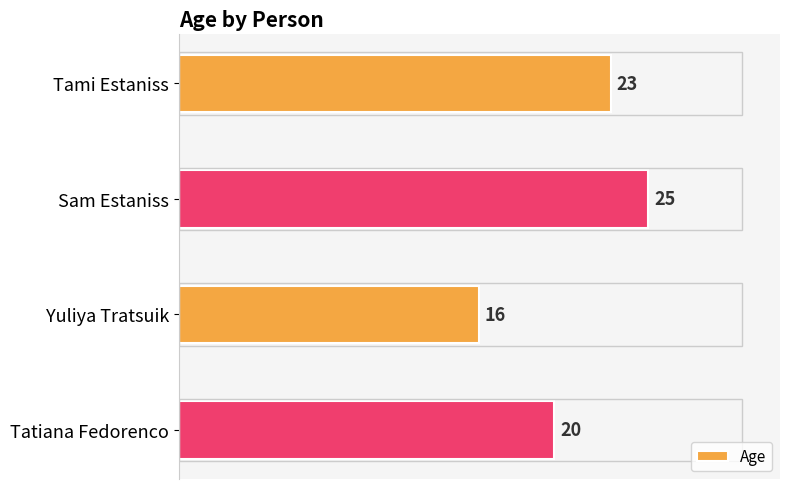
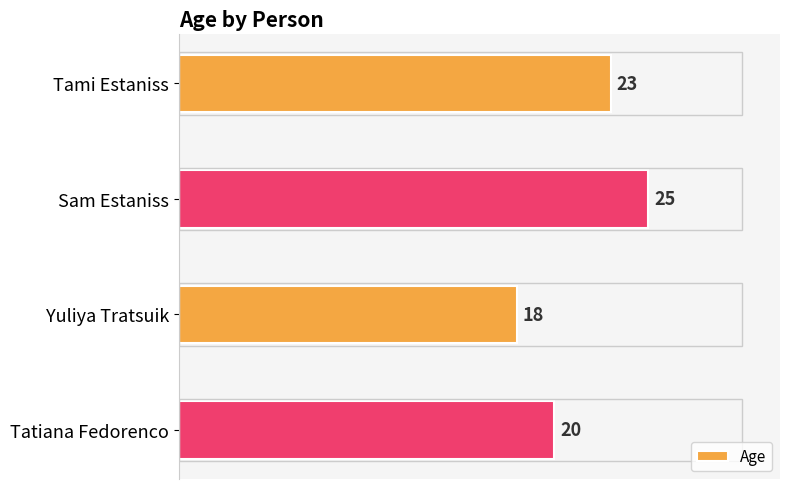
  {
    "Tami Estaniss": 23,
    "Sam Estaniss": 25,
-   "Yuliya Tratsuik": 16,
+   "Yuliya Tratsuik": 18,
    "Tatiana Fedorenco": 20
  }
